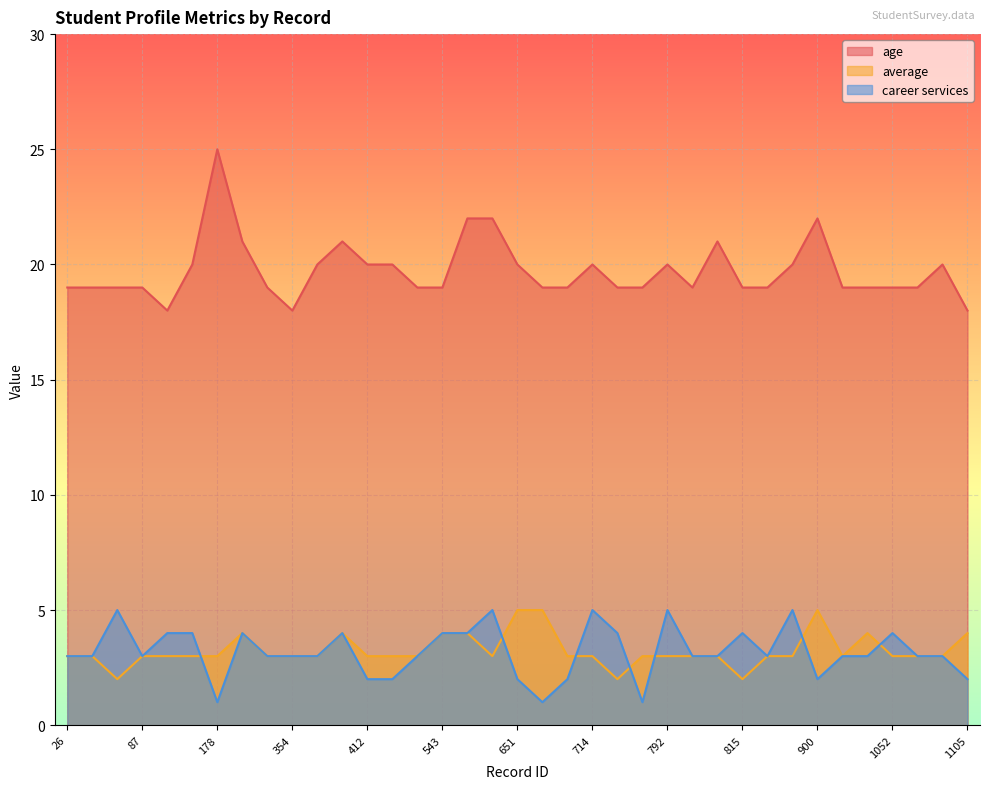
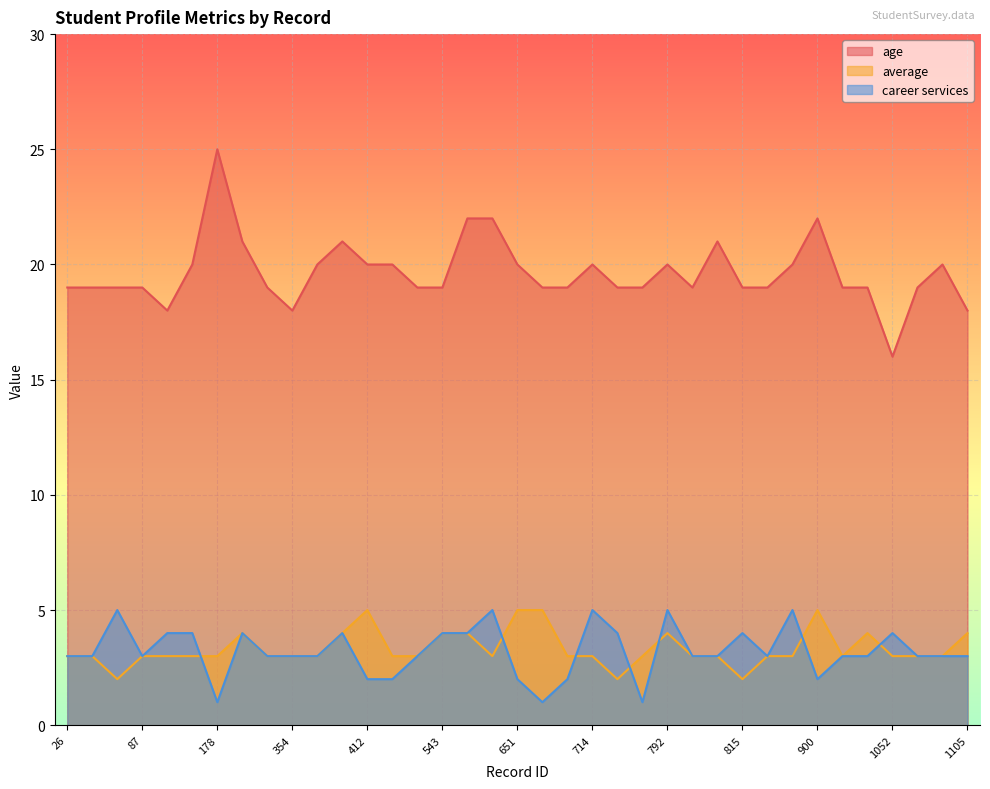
  {
    "age": {
      "87": 19,
      "178": 25,
      "354": 18,
      "412": 20,
      "543": 19,
      "651": 20,
      "714": 20,
      "792": 20,
      "815": 19,
      "900": 22,
-     "1052": 19,
+     "1052": 16,
      "1105": 18
    },
    "average": {
      "178": 3,
-     "412": 3,
+     "412": 5,
      "651": 5,
      "714": 3,
-     "792": 3,
+     "792": 4,
      "815": 2,
      "900": 5,
      "1052": 3,
      "1105": 4
    },
    "career services": {
      "178": 1,
      "412": 2,
      "651": 2,
      "714": 5,
      "792": 5,
      "815": 4,
      "900": 2,
      "1052": 4,
-     "1105": 2
+     "1105": 3
    }
  }
